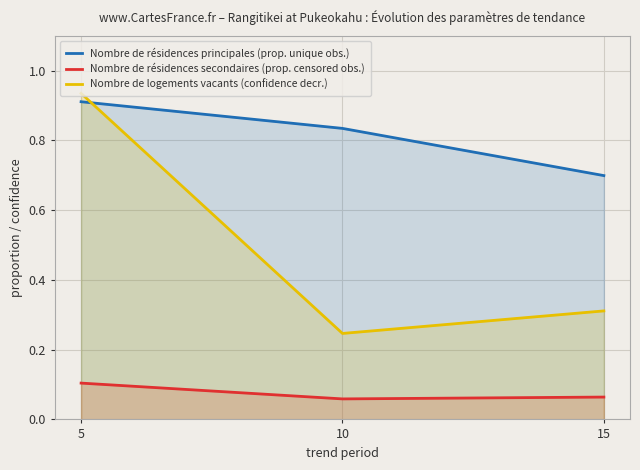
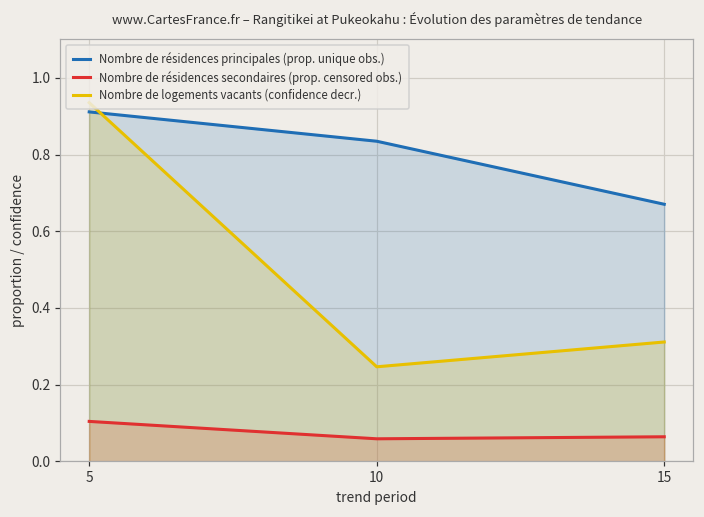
  {
    "Nombre de résidences principales (prop. unique obs.)": {
      "5": 0.91,
      "10": 0.83,
-     "15": 0.70
+     "15": 0.67
    },
    "Nombre de résidences secondaires (prop. censored obs.)": {
      "5": 0.10,
      "10": 0.06,
      "15": 0.06
    },
    "Nombre de logements vacants (confidence decr.)": {
      "10": 0.25,
      "15": 0.31
    }
  }
